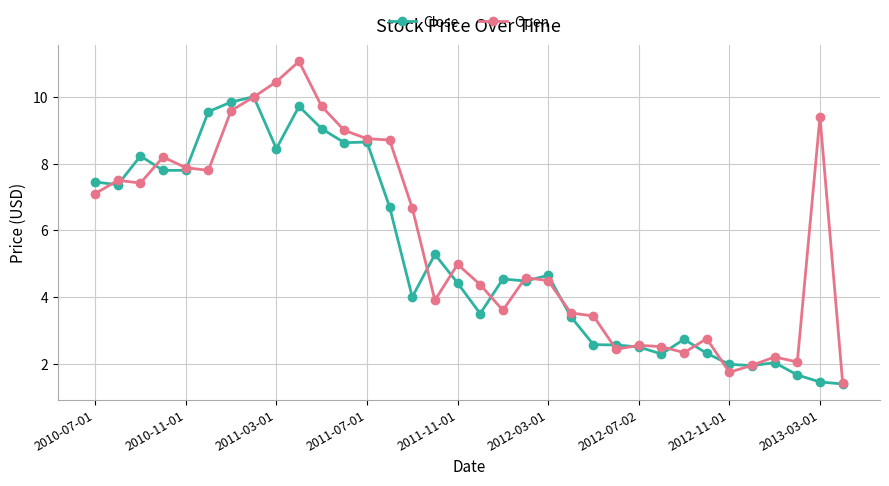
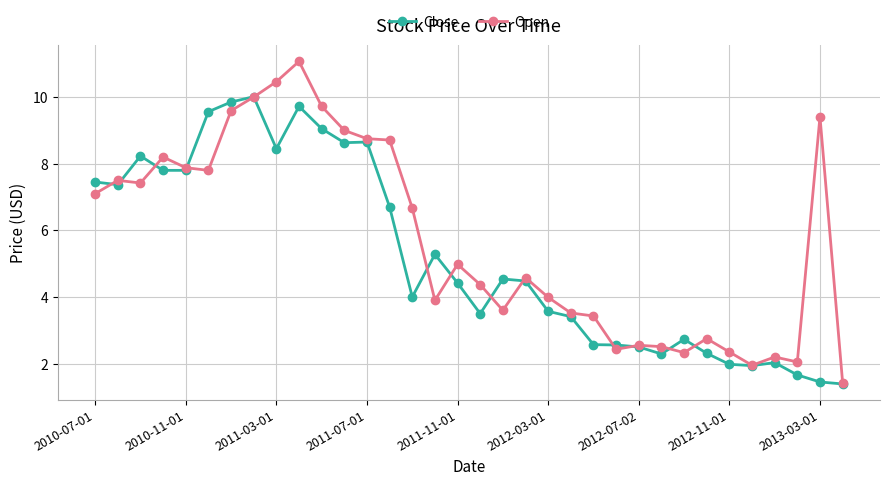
  {
    "Close": {
      "2010-07-01": 7.5,
      "2010-11-01": 7.8,
      "2011-03-01": 8.5,
      "2011-07-01": 8.7,
      "2011-11-01": 4.4,
-     "2012-03-01": 4.7,
+     "2012-03-01": 3.6,
      "2012-11-01": 2.0,
      "2013-03-01": 1.5
    },
    "Open": {
      "2010-07-01": 7.1,
      "2010-11-01": 7.9,
      "2011-03-01": 10.5,
      "2011-07-01": 8.8,
      "2011-11-01": 5.0,
-     "2012-03-01": 4.5,
-     "2012-11-01": 1.7,
+     "2012-03-01": 4.0,
+     "2012-11-01": 2.4,
      "2013-03-01": 9.4
    }
  }
